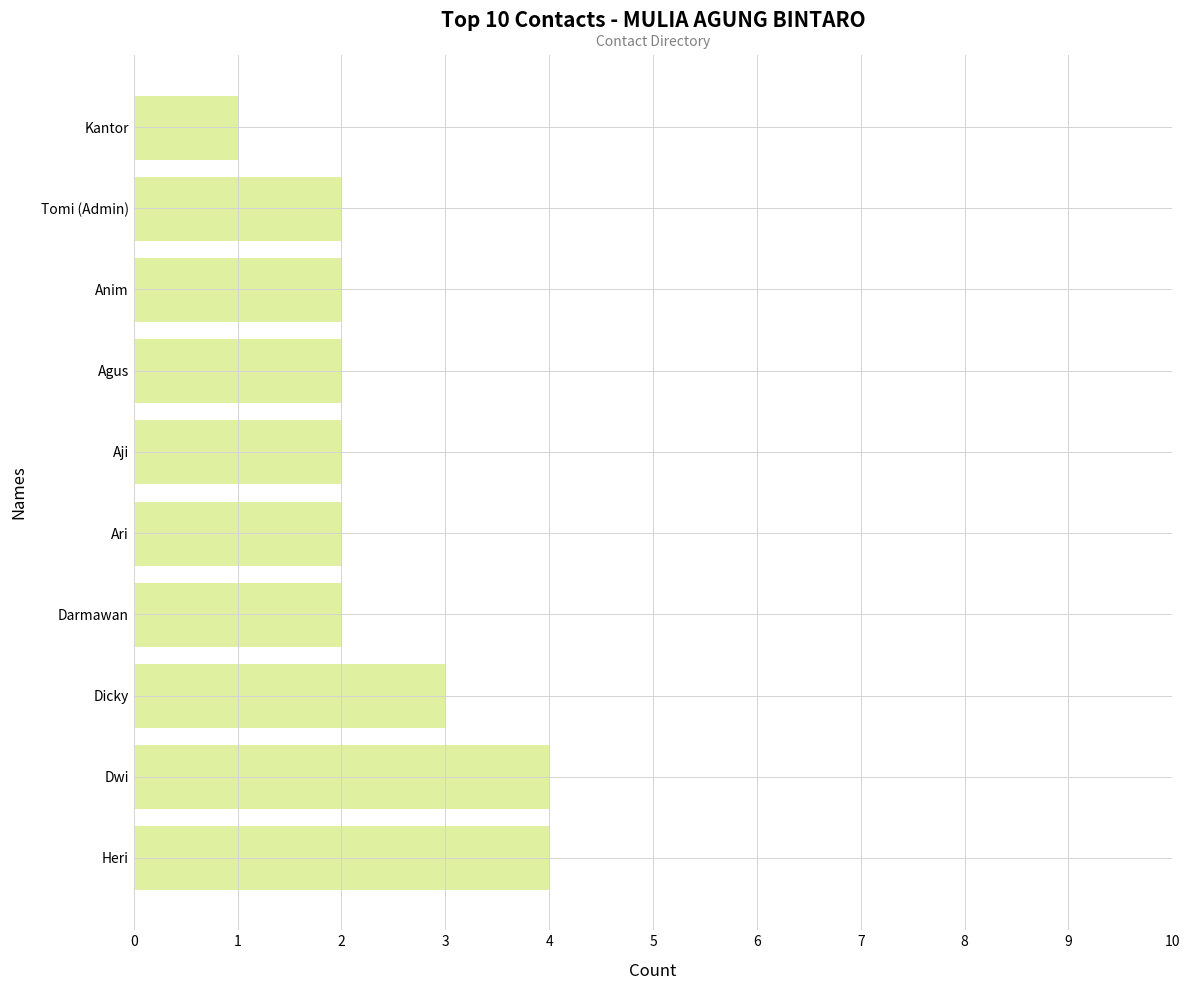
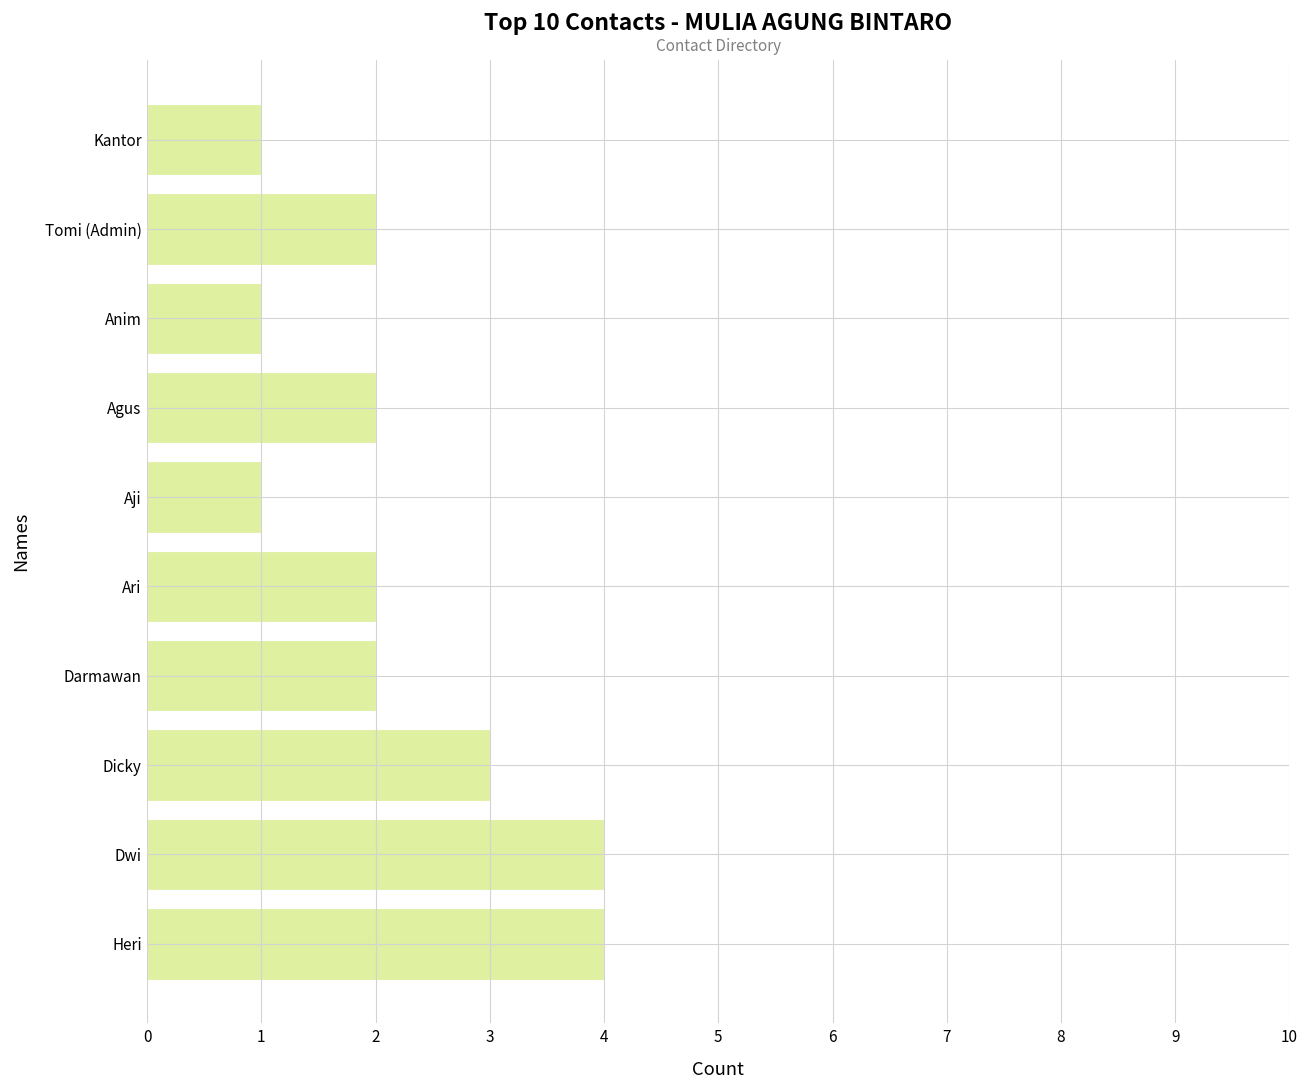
  {
    "Kantor": 1,
    "Tomi (Admin)": 2,
-   "Anim": 2,
+   "Anim": 1,
    "Agus": 2,
-   "Aji": 2,
+   "Aji": 1,
    "Ari": 2,
    "Darmawan": 2,
    "Dicky": 3,
    "Dwi": 4,
    "Heri": 4
  }
